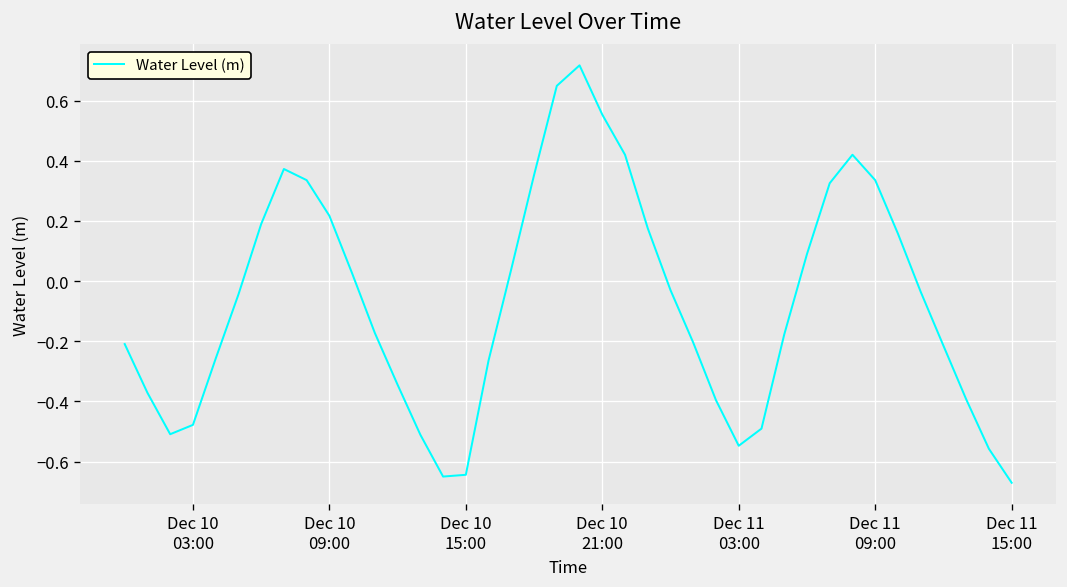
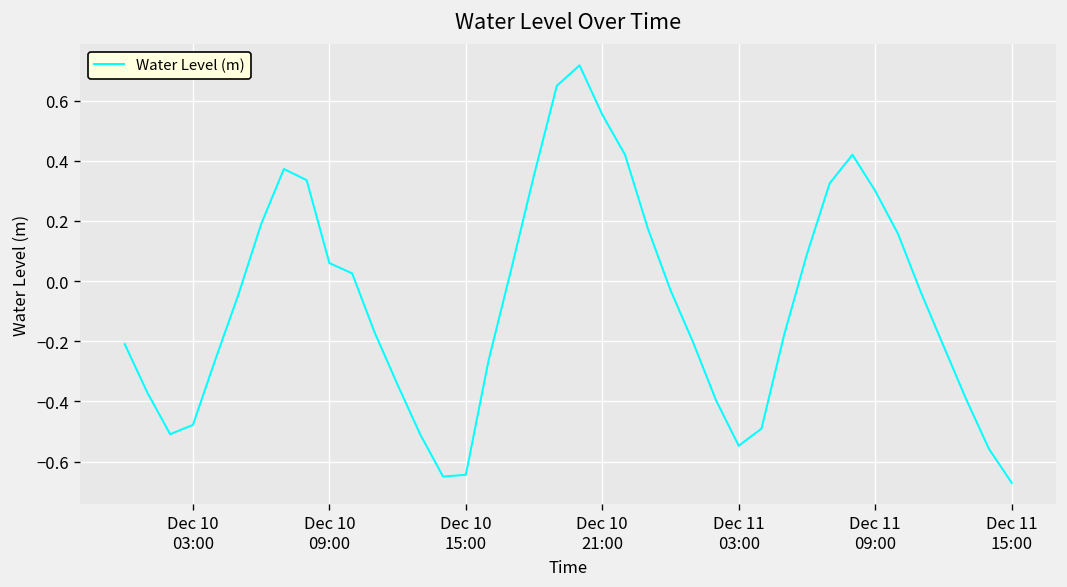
  {
    "Dec 10 03:00": -0.48,
-   "Dec 10 09:00": 0.22,
+   "Dec 10 09:00": 0.06,
    "Dec 10 15:00": -0.64,
    "Dec 10 21:00": 0.55,
    "Dec 11 03:00": -0.55,
-   "Dec 11 09:00": 0.34,
+   "Dec 11 09:00": 0.30,
    "Dec 11 15:00": -0.67
  }
